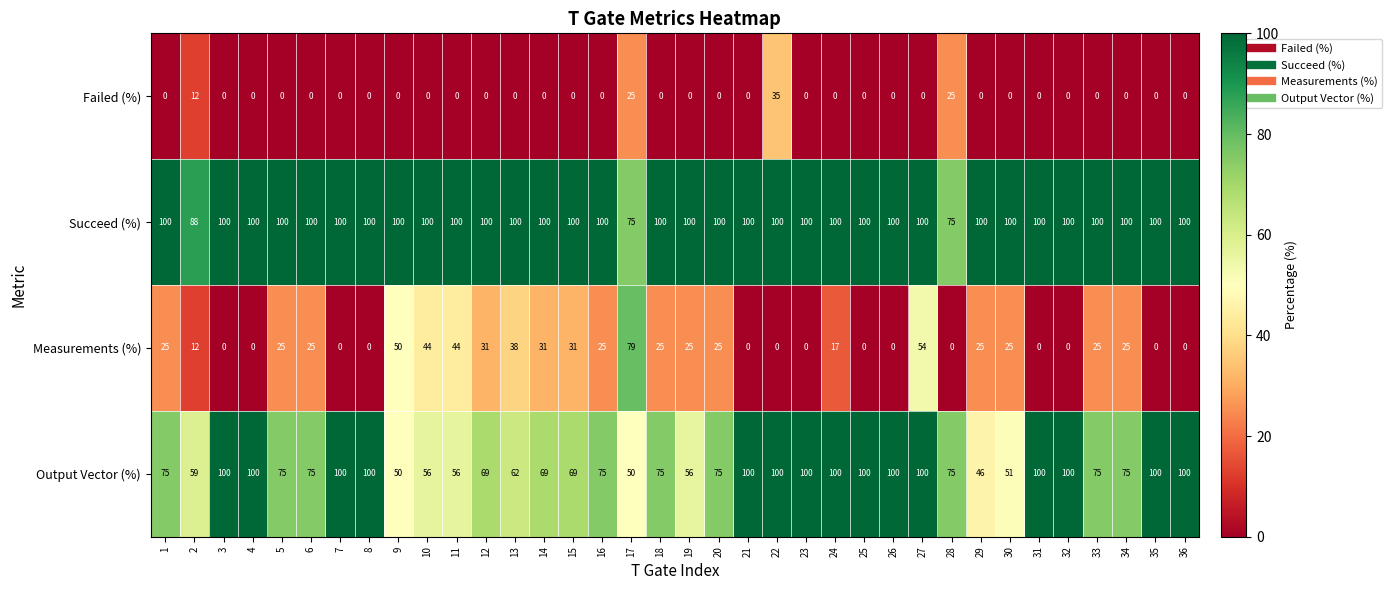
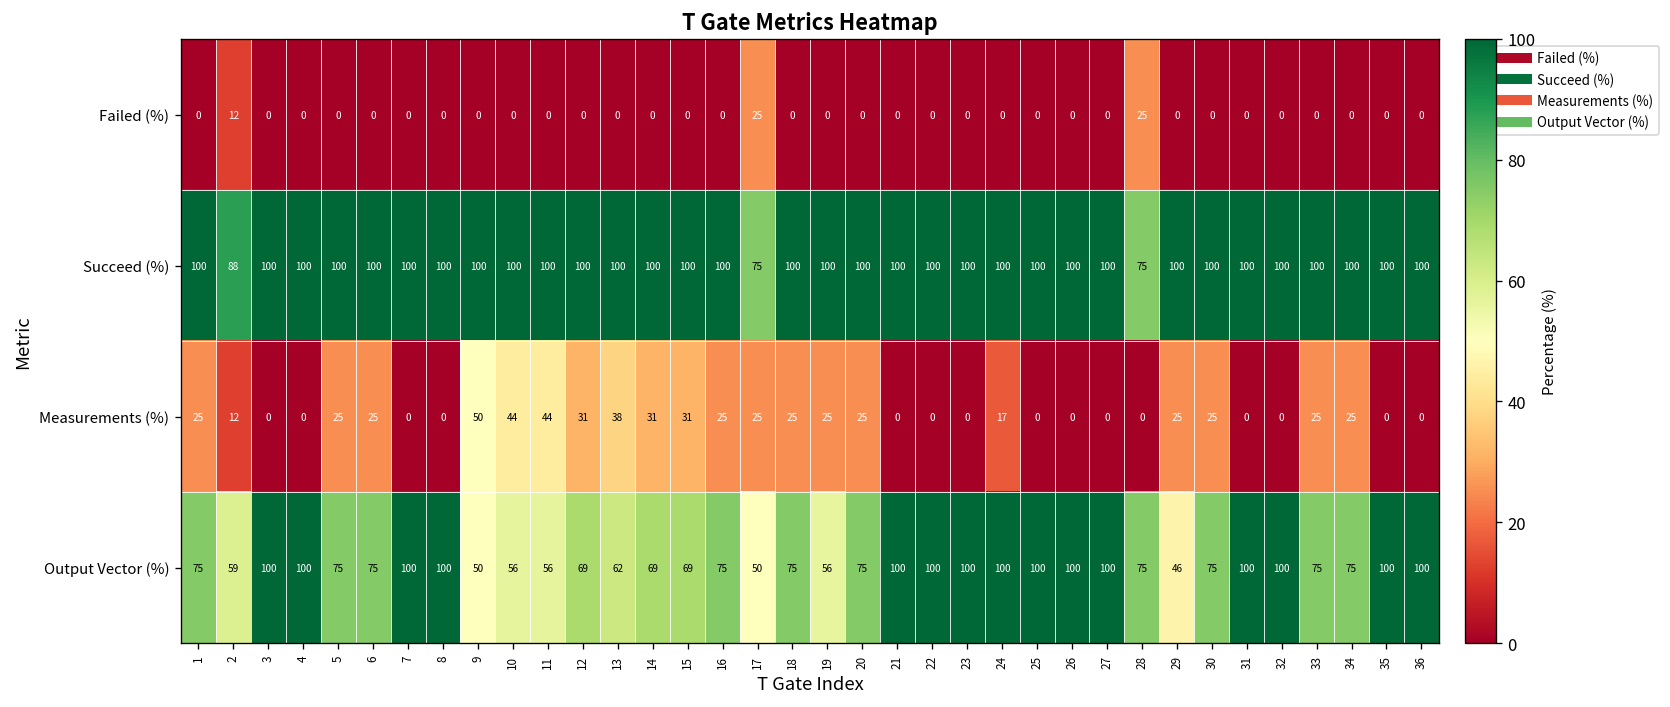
  {
    "Failed (%)": {
      "1": 0,
      "2": 12,
      "3": 0,
      "4": 0,
      "5": 0,
      "6": 0,
      "7": 0,
      "8": 0,
      "9": 0,
      "10": 0,
      "11": 0,
      "12": 0,
      "13": 0,
      "14": 0,
      "15": 0,
      "16": 0,
      "17": 25,
      "18": 0,
      "19": 0,
      "20": 0,
      "21": 0,
-     "22": 35,
+     "22": 0,
      "23": 0,
      "24": 0,
      "25": 0,
      "26": 0,
      "27": 0,
      "28": 25,
      "29": 0,
      "30": 0,
      "31": 0,
      "32": 0,
      "33": 0,
      "34": 0,
      "35": 0,
      "36": 0
    },
    "Succeed (%)": {
      "1": 100,
      "2": 88,
      "3": 100,
      "4": 100,
      "5": 100,
      "6": 100,
      "7": 100,
      "8": 100,
      "9": 100,
      "10": 100,
      "11": 100,
      "12": 100,
      "13": 100,
      "14": 100,
      "15": 100,
      "16": 100,
      "17": 75,
      "18": 100,
      "19": 100,
      "20": 100,
      "21": 100,
      "22": 100,
      "23": 100,
      "24": 100,
      "25": 100,
      "26": 100,
      "27": 100,
      "28": 75,
      "29": 100,
      "30": 100,
      "31": 100,
      "32": 100,
      "33": 100,
      "34": 100,
      "35": 100,
      "36": 100
    },
    "Measurements (%)": {
      "1": 25,
      "2": 12,
      "3": 0,
      "4": 0,
      "5": 25,
      "6": 25,
      "7": 0,
      "8": 0,
      "9": 50,
      "10": 44,
      "11": 44,
      "12": 31,
      "13": 38,
      "14": 31,
      "15": 31,
      "16": 25,
-     "17": 79,
+     "17": 25,
      "18": 25,
      "19": 25,
      "20": 25,
      "21": 0,
      "22": 0,
      "23": 0,
      "24": 17,
      "25": 0,
      "26": 0,
-     "27": 54,
+     "27": 0,
      "28": 0,
      "29": 25,
      "30": 25,
      "31": 0,
      "32": 0,
      "33": 25,
      "34": 25,
      "35": 0,
      "36": 0
    },
    "Output Vector (%)": {
      "1": 75,
      "2": 59,
      "3": 100,
      "4": 100,
      "5": 75,
      "6": 75,
      "7": 100,
      "8": 100,
      "9": 50,
      "10": 56,
      "11": 56,
      "12": 69,
      "13": 62,
      "14": 69,
      "15": 69,
      "16": 75,
      "17": 50,
      "18": 75,
      "19": 56,
      "20": 75,
      "21": 100,
      "22": 100,
      "23": 100,
      "24": 100,
      "25": 100,
      "26": 100,
      "27": 100,
      "28": 75,
      "29": 46,
-     "30": 51,
+     "30": 75,
      "31": 100,
      "32": 100,
      "33": 75,
      "34": 75,
      "35": 100,
      "36": 100
    }
  }
